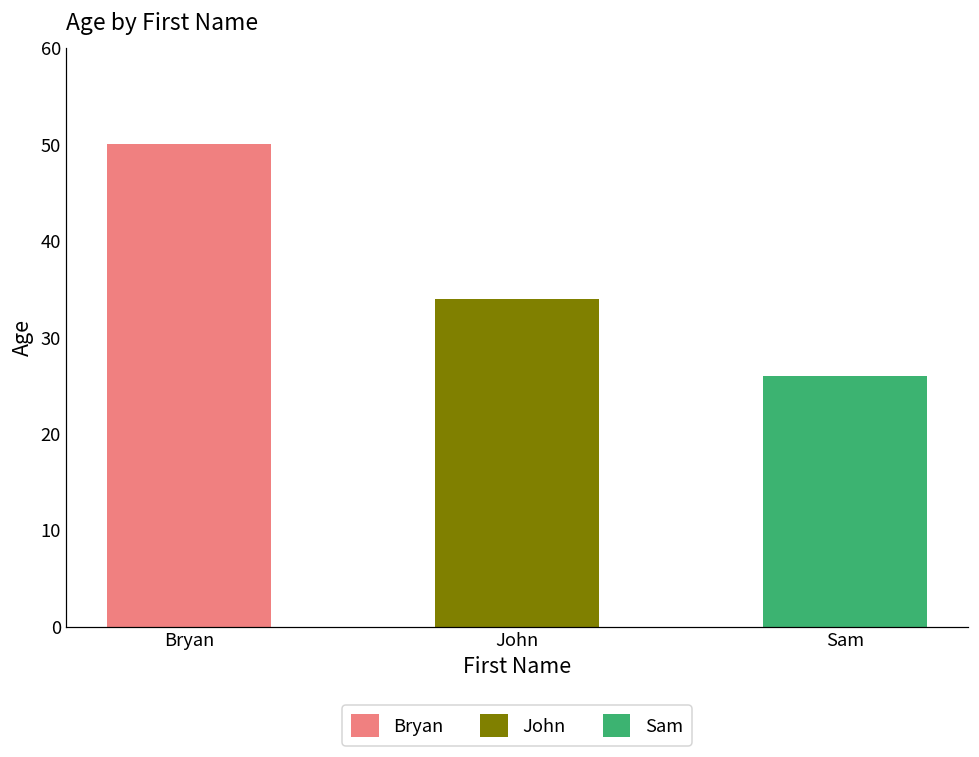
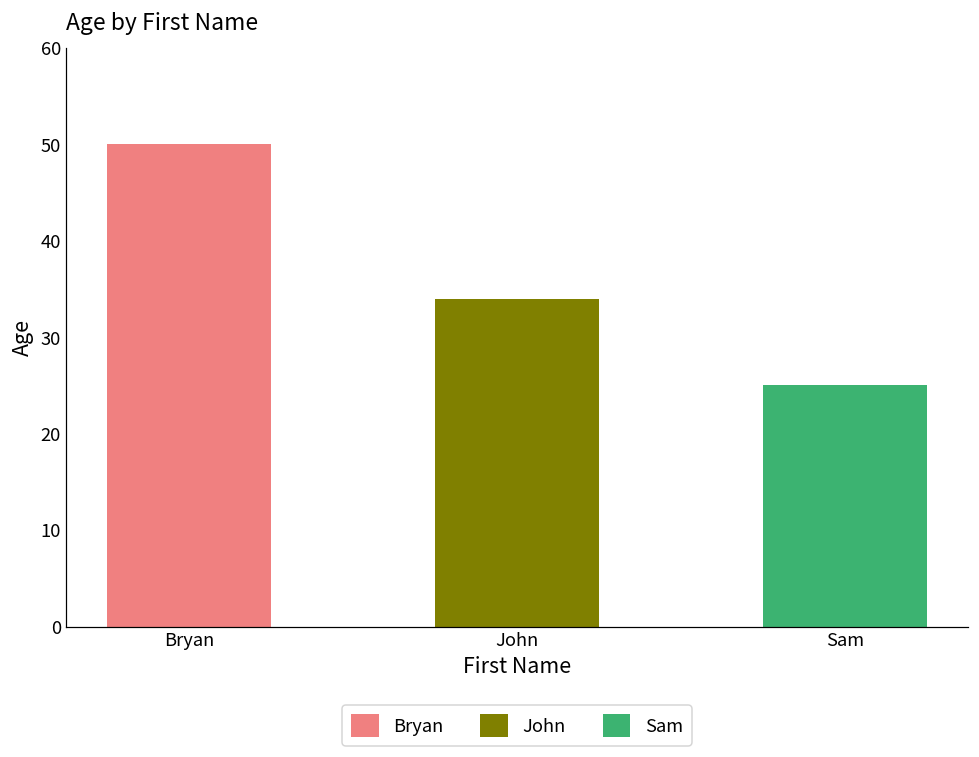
  {
    "Bryan": 50,
    "John": 34,
-   "Sam": 26
+   "Sam": 25
  }
